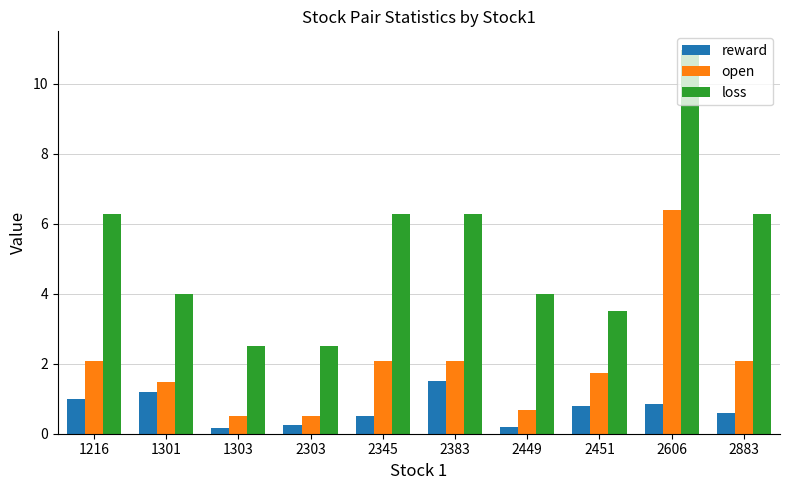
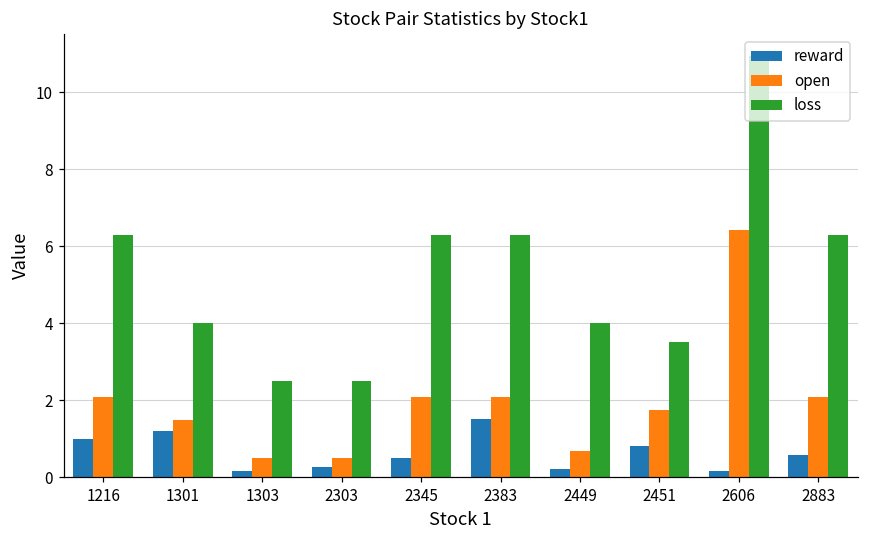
  {
    "reward": {
      "1216": 1.0,
      "1301": 1.2,
      "1303": 0.2,
      "2303": 0.3,
      "2345": 0.5,
      "2383": 1.5,
      "2449": 0.2,
      "2451": 0.8,
-     "2606": 0.9,
+     "2606": 0.2,
      "2883": 0.6
    },
    "open": {
      "1216": 2.1,
      "1301": 1.5,
      "1303": 0.5,
      "2303": 0.5,
      "2345": 2.1,
      "2383": 2.1,
      "2449": 0.7,
      "2451": 1.8,
      "2606": 6.4,
      "2883": 2.1
    },
    "loss": {
      "1216": 6.3,
      "1301": 4.0,
      "1303": 2.5,
      "2303": 2.5,
      "2345": 6.3,
      "2383": 6.3,
      "2449": 4.0,
      "2451": 3.5,
      "2883": 6.3
    }
  }
